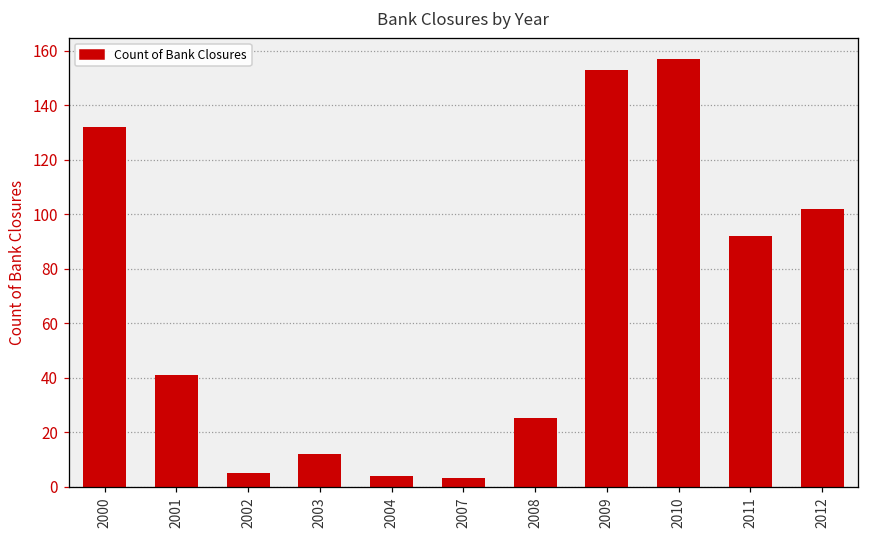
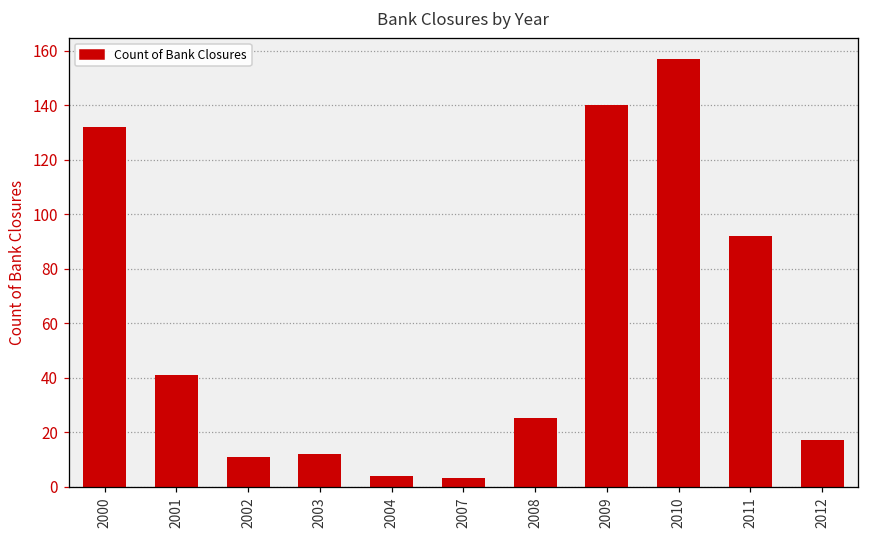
  {
    "2000": 132,
    "2001": 41,
-   "2002": 5,
+   "2002": 11,
    "2003": 12,
    "2004": 4,
    "2007": 3,
    "2008": 25,
-   "2009": 153,
+   "2009": 140,
    "2010": 157,
    "2011": 92,
-   "2012": 102
+   "2012": 17
  }
